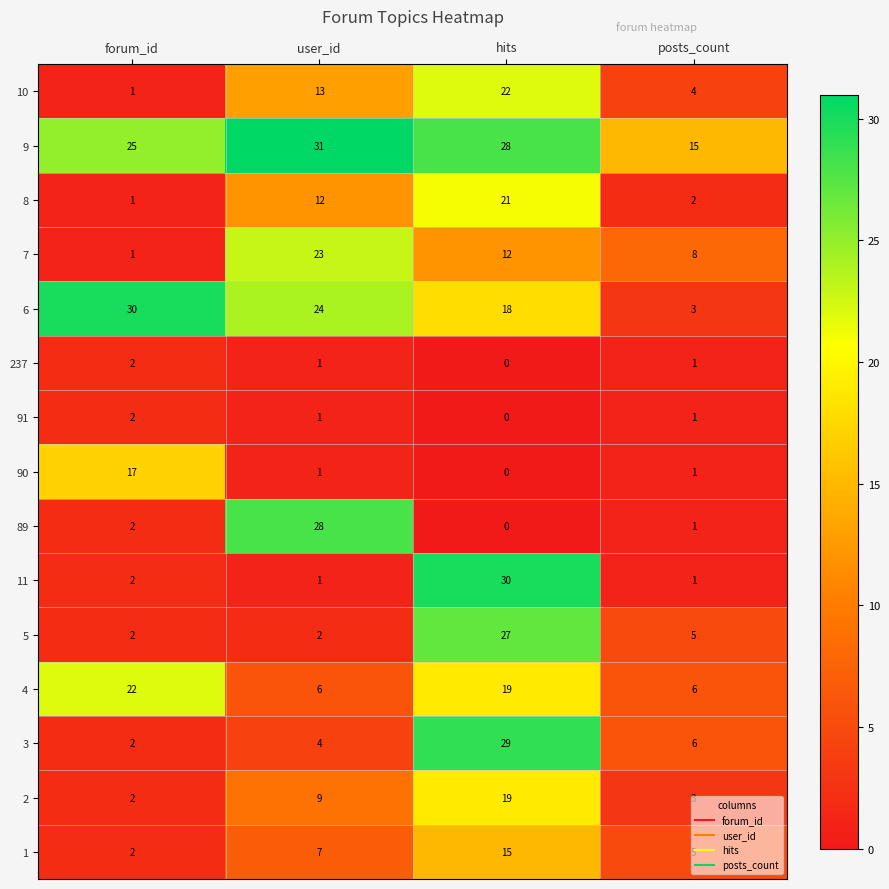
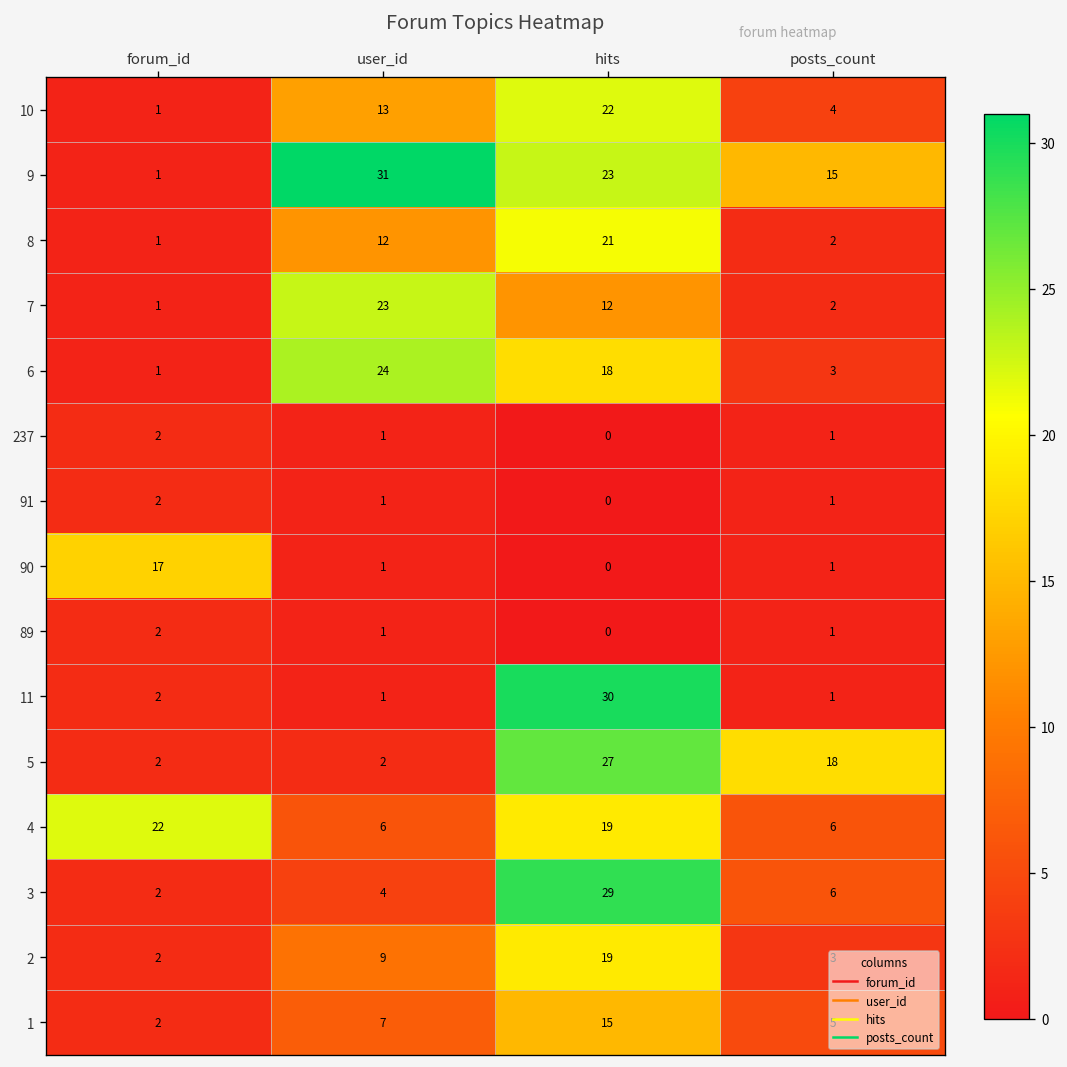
  {
    "10": {
      "forum_id": 1,
      "user_id": 13,
      "hits": 22,
      "posts_count": 4
    },
    "9": {
-     "forum_id": 25,
+     "forum_id": 1,
      "user_id": 31,
-     "hits": 28,
+     "hits": 23,
      "posts_count": 15
    },
    "8": {
      "forum_id": 1,
      "user_id": 12,
      "hits": 21,
      "posts_count": 2
    },
    "7": {
      "forum_id": 1,
      "user_id": 23,
      "hits": 12,
-     "posts_count": 8
+     "posts_count": 2
    },
    "6": {
-     "forum_id": 30,
+     "forum_id": 1,
      "user_id": 24,
      "hits": 18,
      "posts_count": 3
    },
    "237": {
      "forum_id": 2,
      "user_id": 1,
      "hits": 0,
      "posts_count": 1
    },
    "91": {
      "forum_id": 2,
      "user_id": 1,
      "hits": 0,
      "posts_count": 1
    },
    "90": {
      "forum_id": 17,
      "user_id": 1,
      "hits": 0,
      "posts_count": 1
    },
    "89": {
      "forum_id": 2,
-     "user_id": 28,
+     "user_id": 1,
      "hits": 0,
      "posts_count": 1
    },
    "11": {
      "forum_id": 2,
      "user_id": 1,
      "hits": 30,
      "posts_count": 1
    },
    "5": {
      "forum_id": 2,
      "user_id": 2,
      "hits": 27,
-     "posts_count": 5
+     "posts_count": 18
    },
    "4": {
      "forum_id": 22,
      "user_id": 6,
      "hits": 19,
      "posts_count": 6
    },
    "3": {
      "forum_id": 2,
      "user_id": 4,
      "hits": 29,
      "posts_count": 6
    },
    "2": {
      "forum_id": 2,
      "user_id": 9,
      "hits": 19
    },
    "1": {
      "forum_id": 2,
      "user_id": 7,
      "hits": 15
    }
  }
